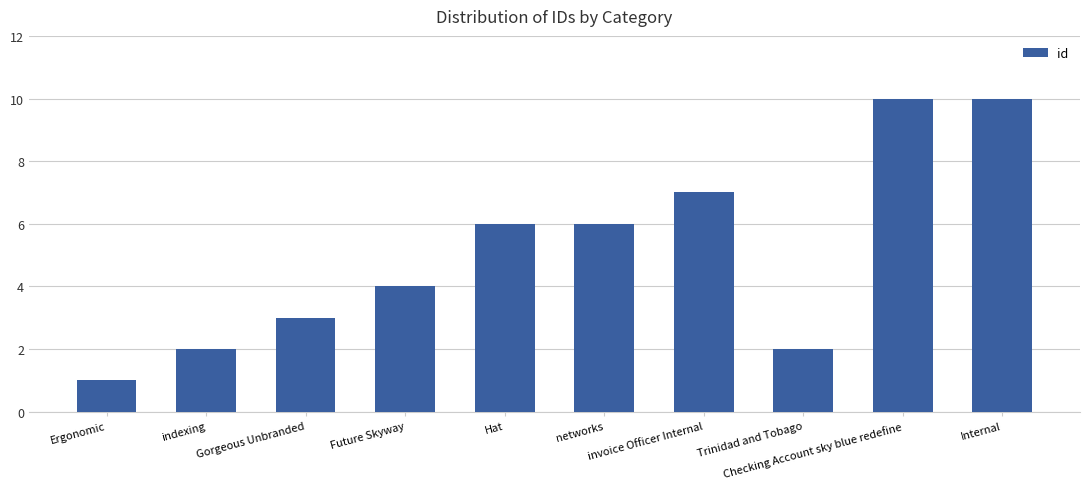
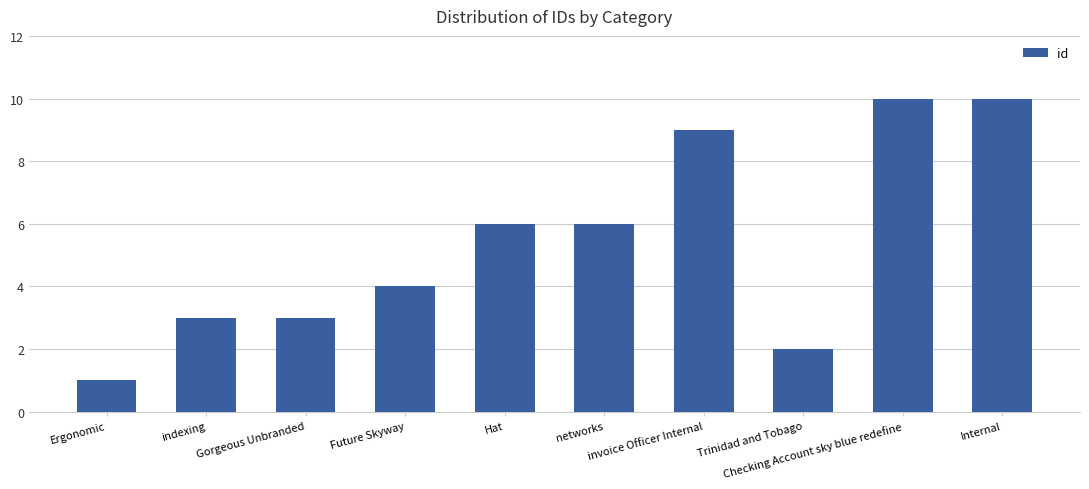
  {
    "Ergonomic": 1,
-   "indexing": 2,
+   "indexing": 3,
    "Gorgeous Unbranded": 3,
    "Future Skyway": 4,
    "Hat": 6,
    "networks": 6,
-   "invoice Officer Internal": 7,
+   "invoice Officer Internal": 9,
    "Trinidad and Tobago": 2,
    "Checking Account sky blue redefine": 10,
    "Internal": 10
  }
